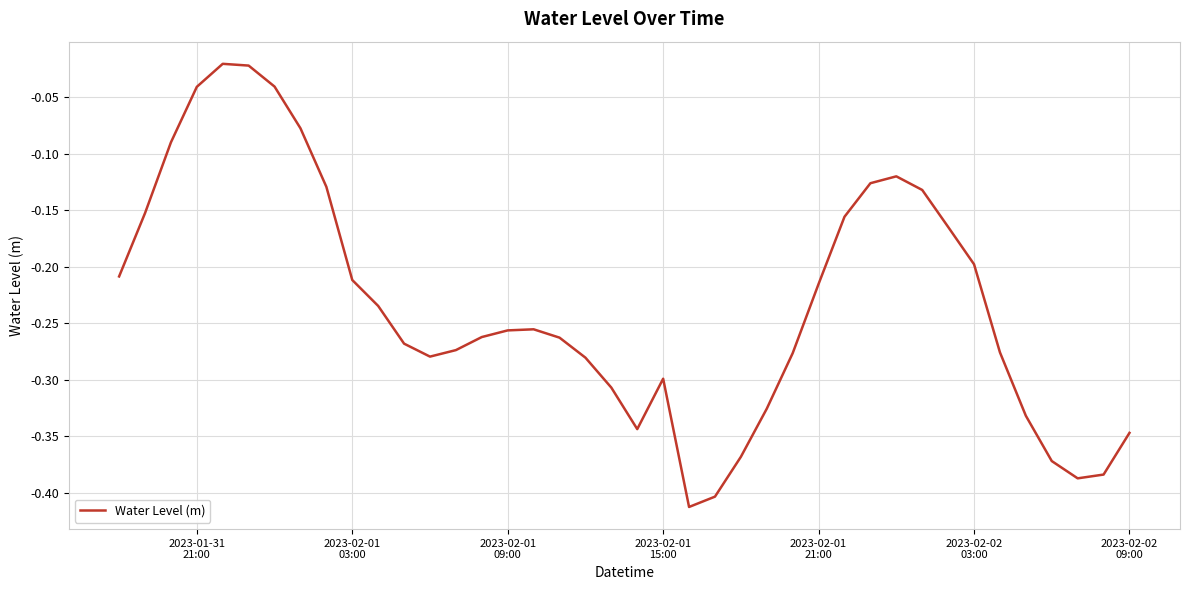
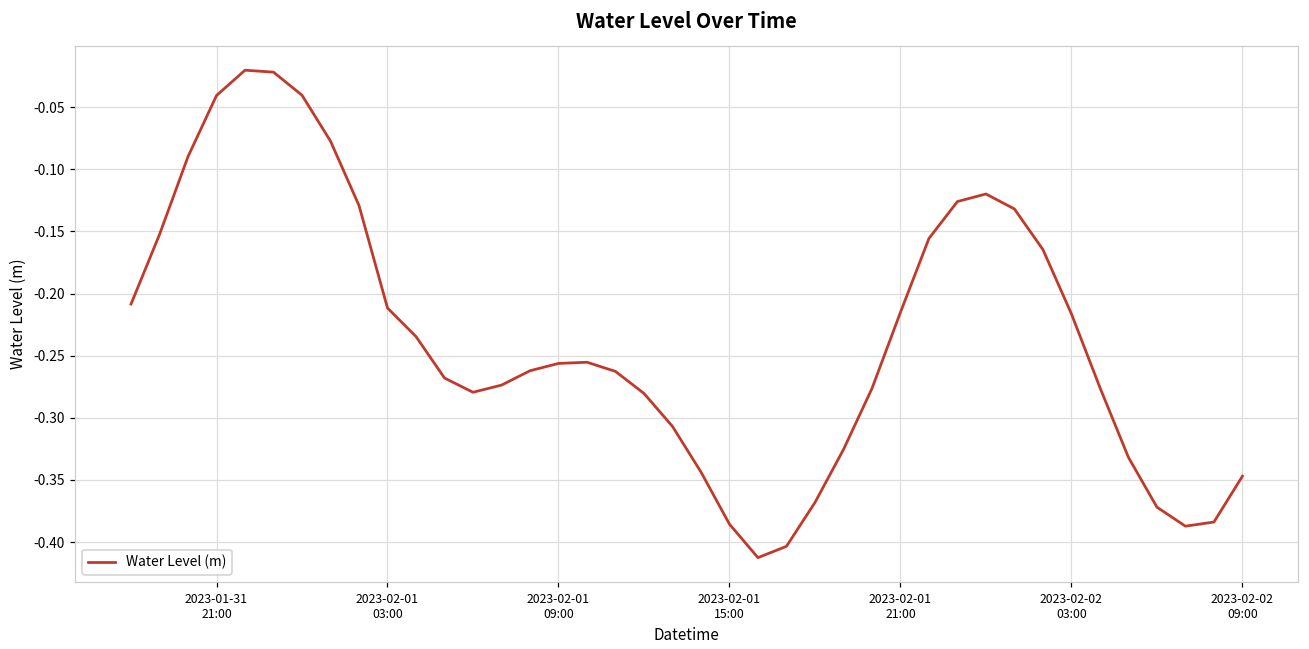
  {
    "2023-01-31 21:00": -0.041,
    "2023-02-01 03:00": -0.212,
    "2023-02-01 09:00": -0.256,
-   "2023-02-01 15:00": -0.299,
+   "2023-02-01 15:00": -0.386,
    "2023-02-01 21:00": -0.215,
-   "2023-02-02 03:00": -0.198,
+   "2023-02-02 03:00": -0.216,
    "2023-02-02 09:00": -0.347
  }
